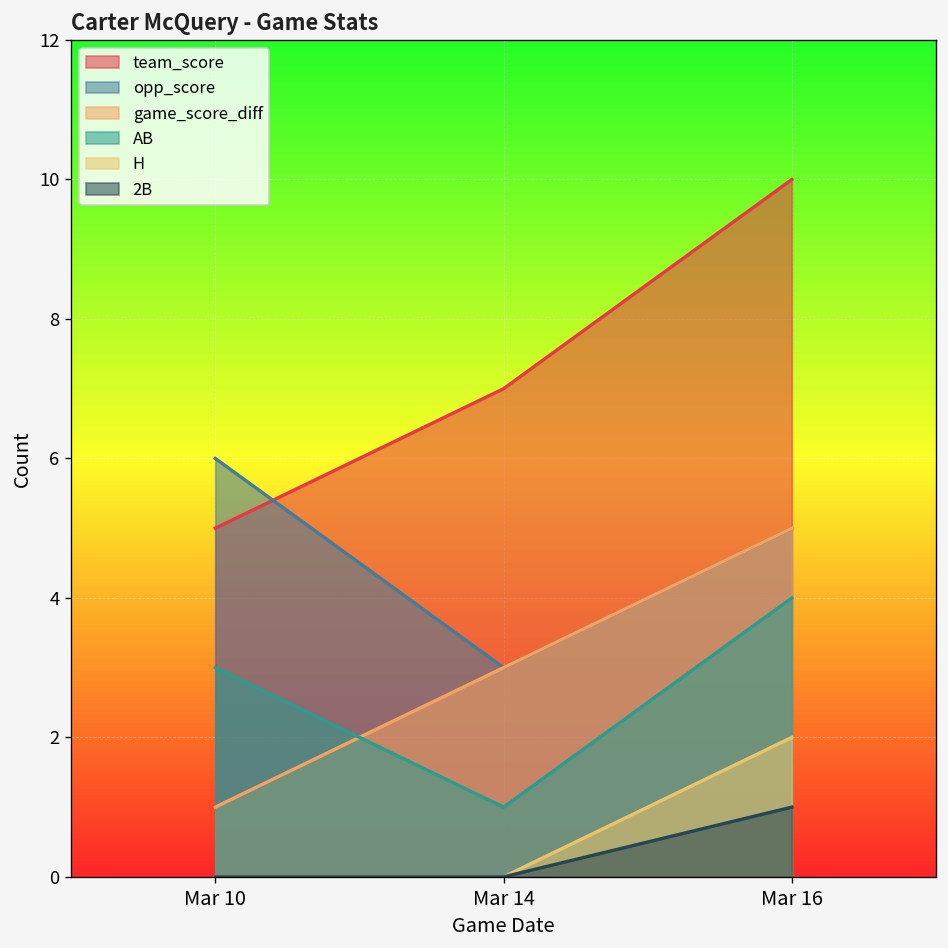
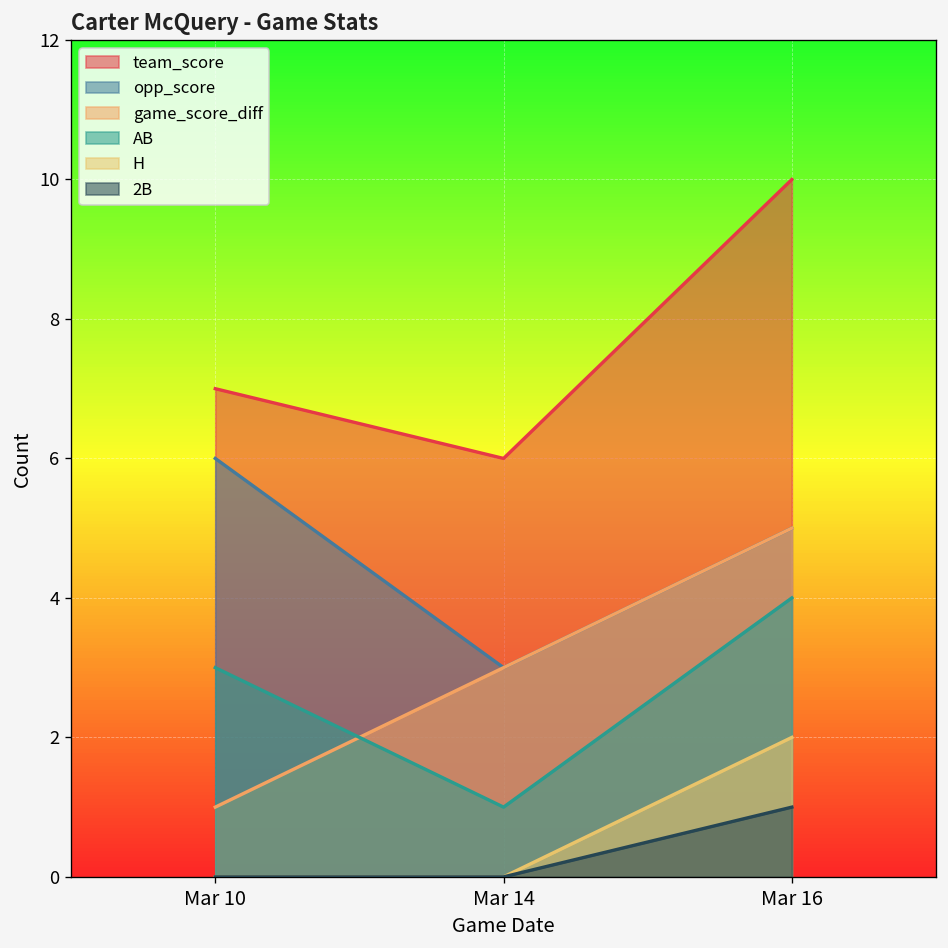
  {
    "team_score": {
-     "Mar 10": 5,
-     "Mar 14": 7,
+     "Mar 10": 7,
+     "Mar 14": 6,
      "Mar 16": 10
    },
    "2B": {
      "Mar 16": 1
    }
  }
